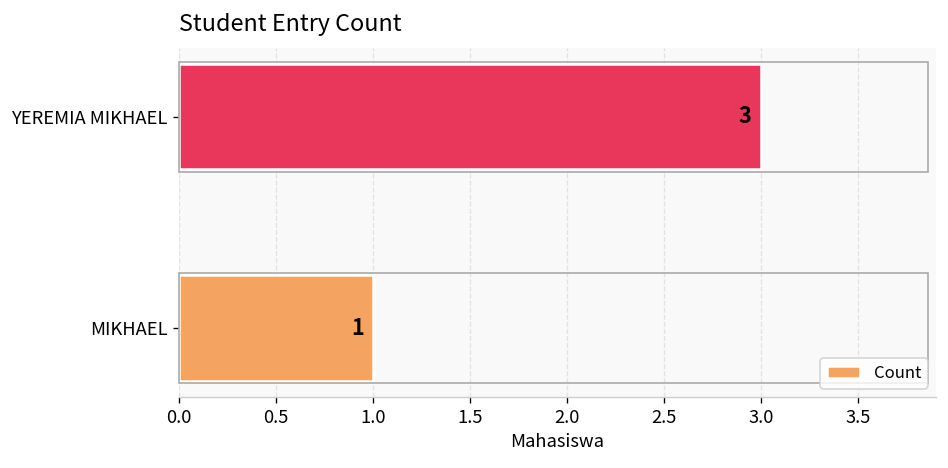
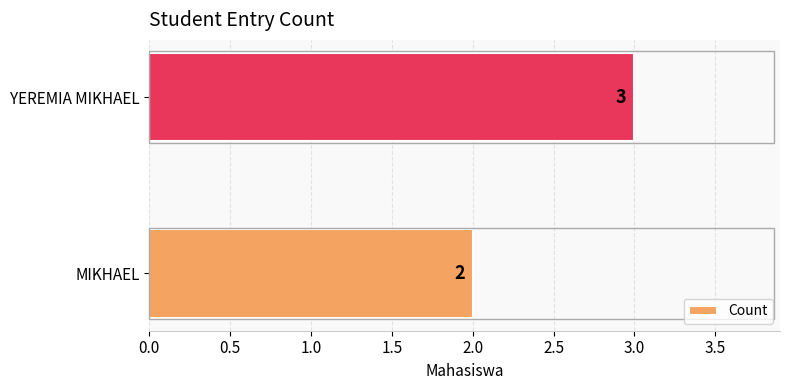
  {
    "YEREMIA MIKHAEL": 3,
-   "MIKHAEL": 1
+   "MIKHAEL": 2
  }
